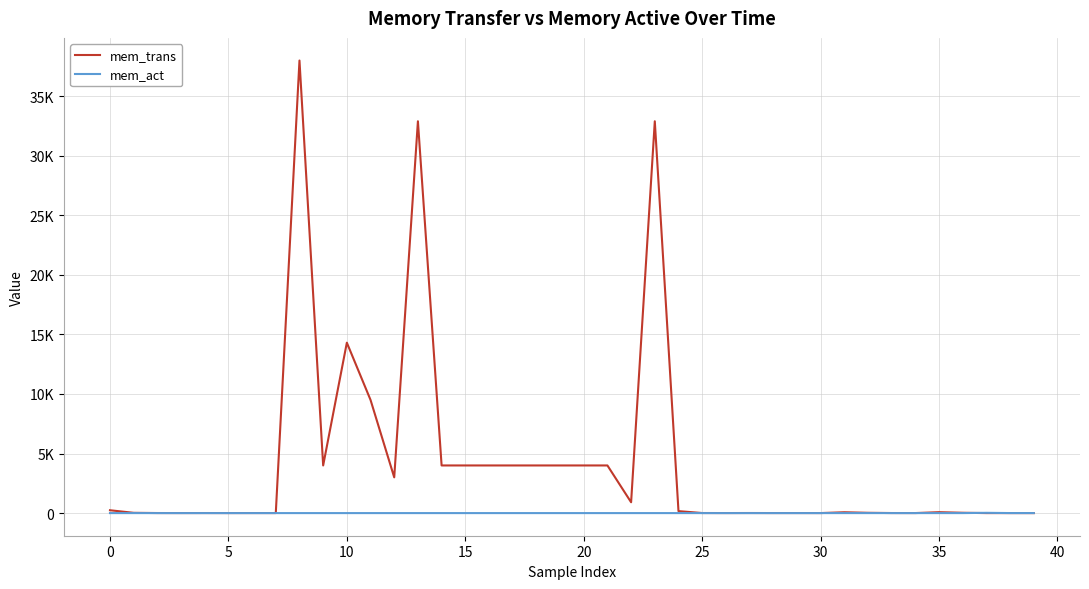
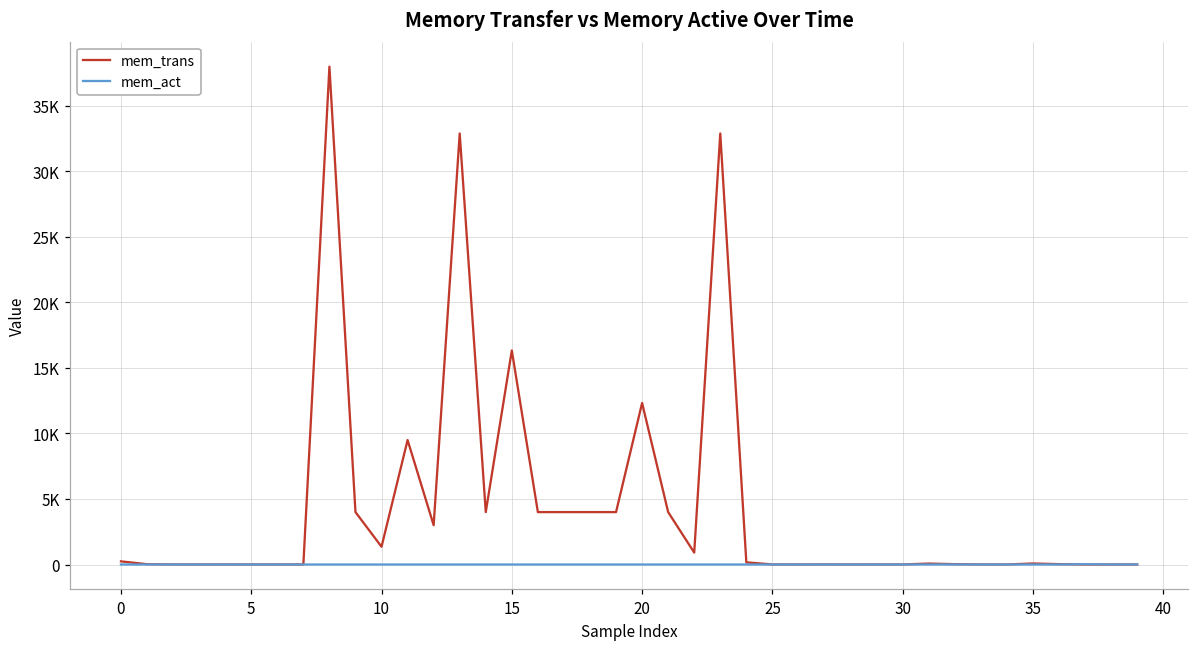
  {
    "mem_trans": {
      "0": 200,
-     "10": 14300,
-     "15": 4000,
-     "20": 4000
+     "10": 1400,
+     "15": 16300,
+     "20": 12300
    },
    "mem_act": {
      "0": 0,
      "10": 0,
      "15": 0,
      "20": 0
    }
  }
